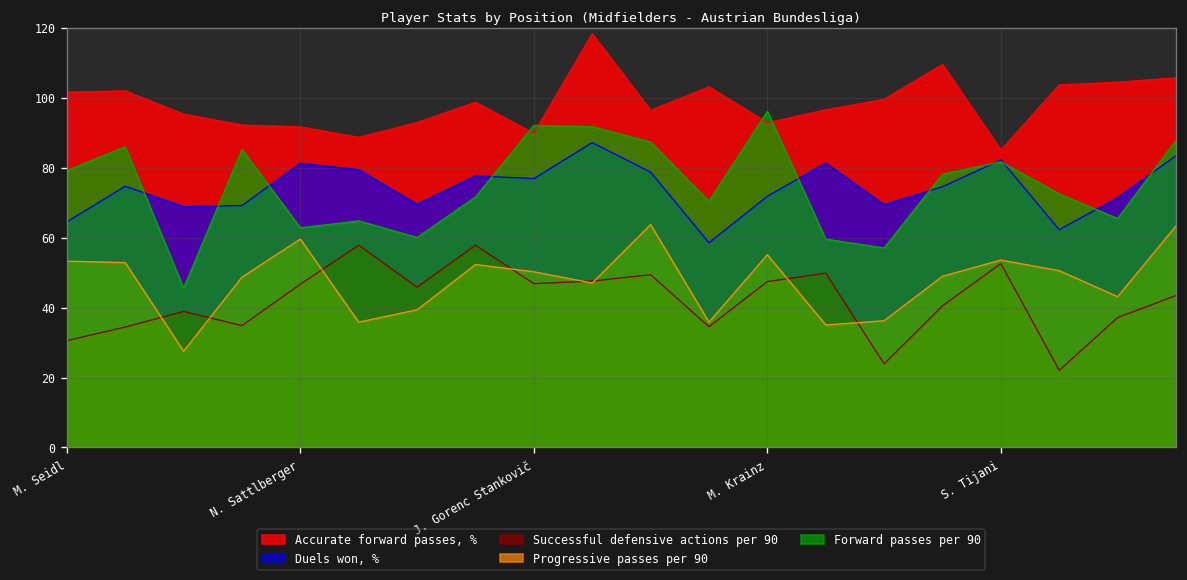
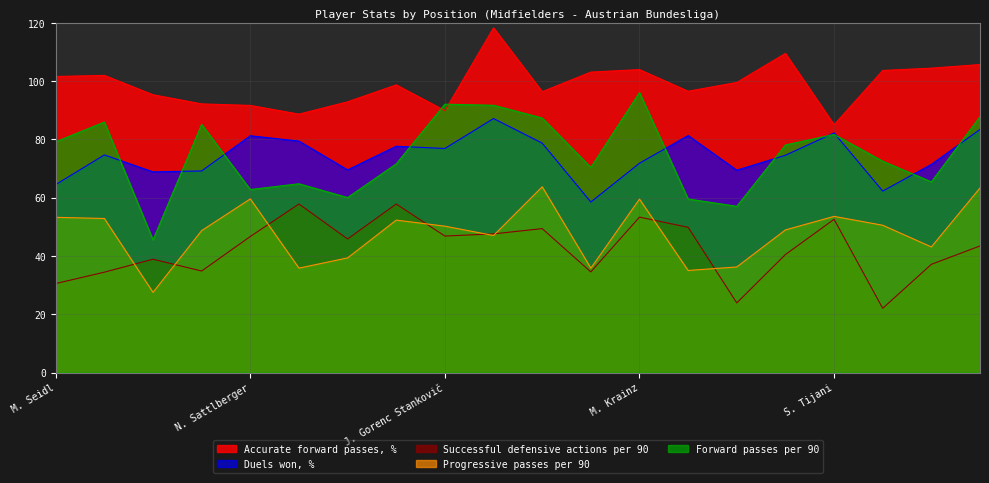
  {
    "Accurate forward passes, %": {
      "M. Seidl": 102,
      "N. Sattlberger": 92,
      "J. Gorenc Stankovič": 90,
-     "M. Krainz": 93,
+     "M. Krainz": 104,
      "S. Tijani": 85
    },
    "Duels won, %": {
      "M. Seidl": 65,
      "N. Sattlberger": 81,
      "J. Gorenc Stankovič": 77,
      "M. Krainz": 72
    },
    "Successful defensive actions per 90": {
      "M. Seidl": 31,
      "N. Sattlberger": 47,
      "J. Gorenc Stankovič": 47,
-     "M. Krainz": 47,
+     "M. Krainz": 53,
      "S. Tijani": 53
    },
    "Progressive passes per 90": {
      "M. Seidl": 53,
      "N. Sattlberger": 60,
      "J. Gorenc Stankovič": 50,
-     "M. Krainz": 55,
+     "M. Krainz": 60,
      "S. Tijani": 54
    },
    "Forward passes per 90": {
      "M. Seidl": 79,
      "N. Sattlberger": 63,
      "J. Gorenc Stankovič": 92,
      "M. Krainz": 96
    }
  }
